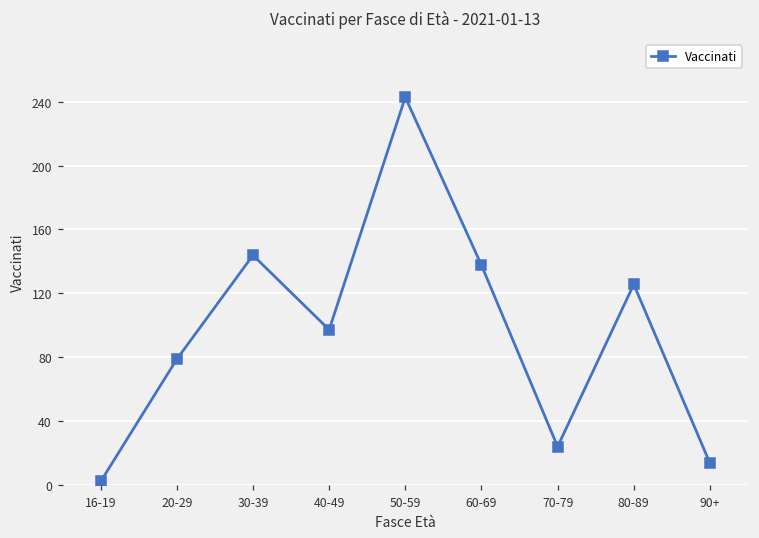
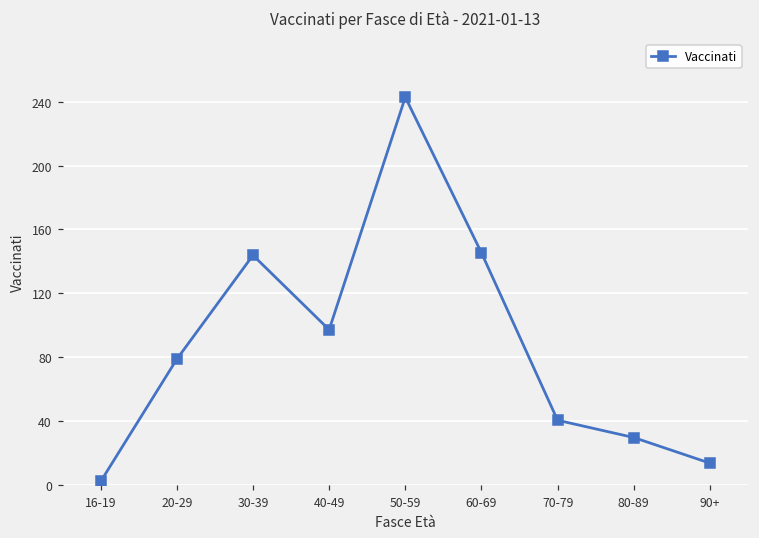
  {
    "16-19": 2,
    "20-29": 79,
    "30-39": 144,
    "40-49": 97,
    "50-59": 243,
-   "60-69": 138,
-   "70-79": 24,
-   "80-89": 126,
+   "60-69": 145,
+   "70-79": 40,
+   "80-89": 30,
    "90+": 14
  }
